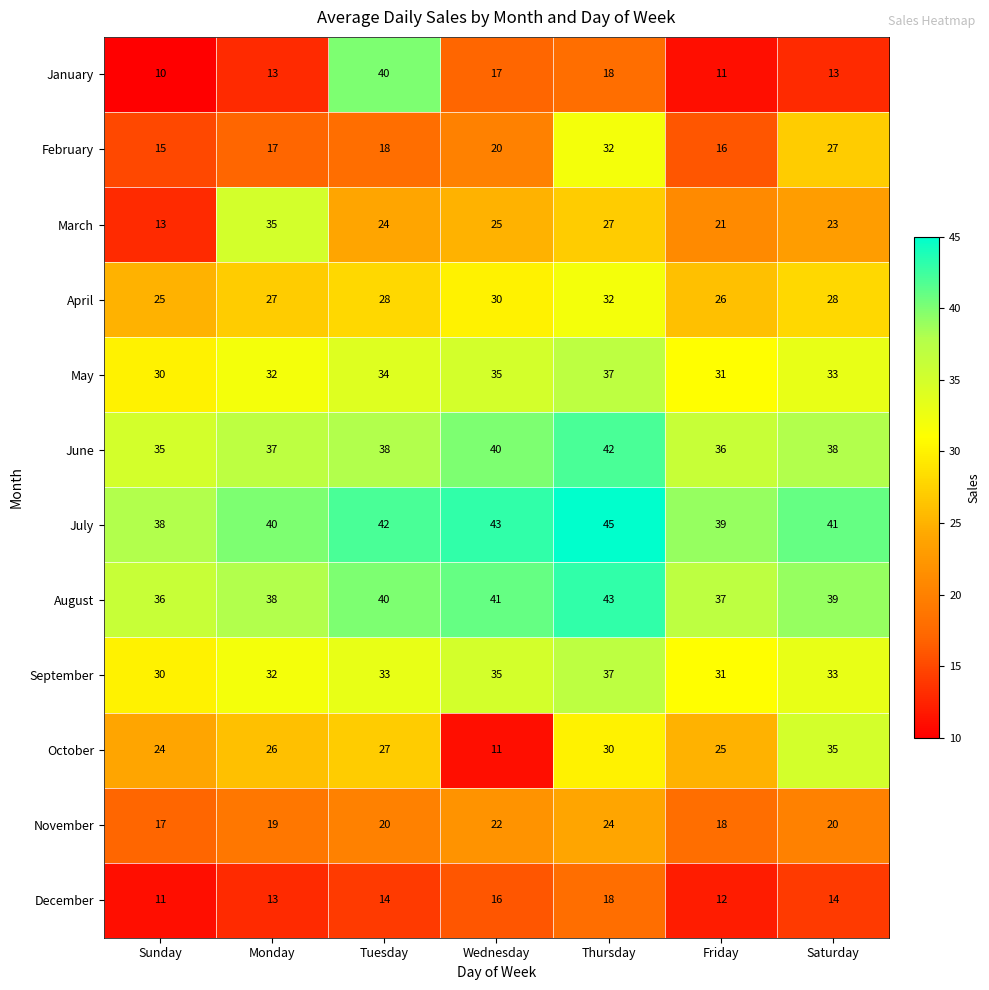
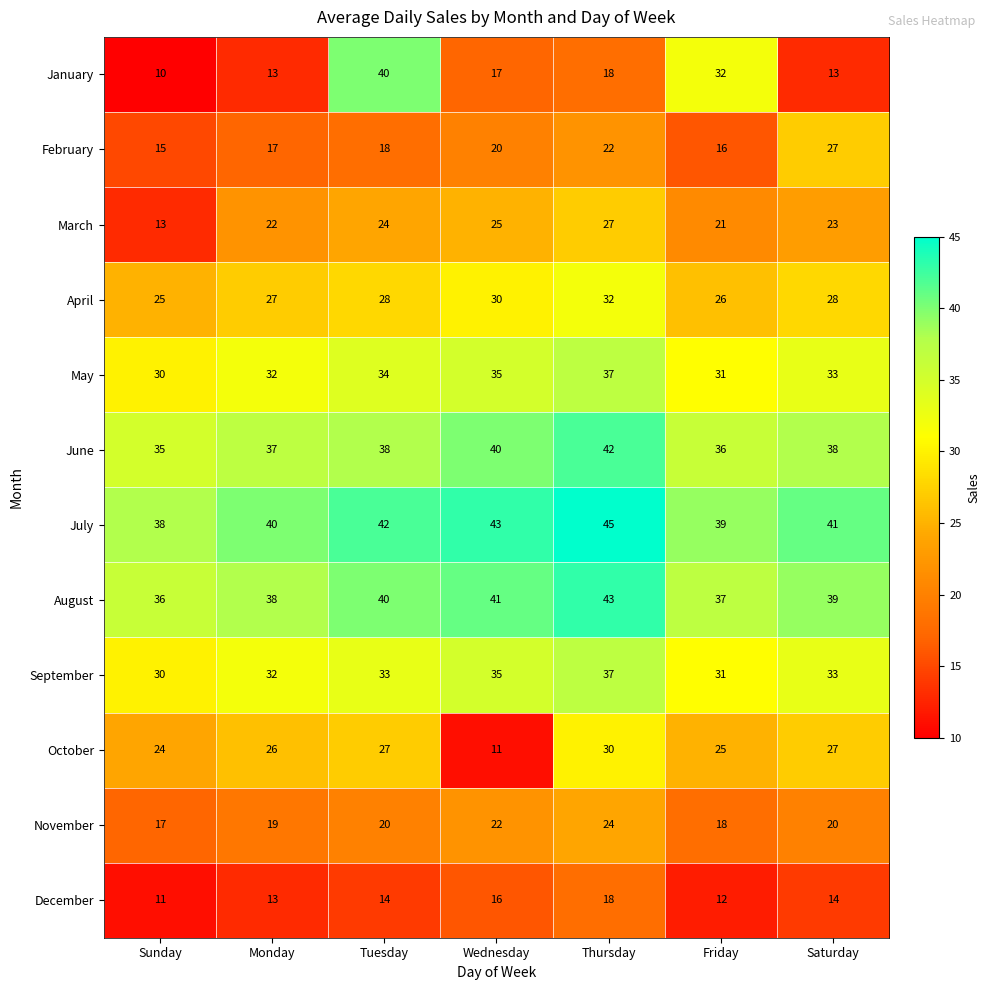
  {
    "January": {
      "Sunday": 10,
      "Monday": 13,
      "Tuesday": 40,
      "Wednesday": 17,
      "Thursday": 18,
-     "Friday": 11,
+     "Friday": 32,
      "Saturday": 13
    },
    "February": {
      "Sunday": 15,
      "Monday": 17,
      "Tuesday": 18,
      "Wednesday": 20,
-     "Thursday": 32,
+     "Thursday": 22,
      "Friday": 16,
      "Saturday": 27
    },
    "March": {
      "Sunday": 13,
-     "Monday": 35,
+     "Monday": 22,
      "Tuesday": 24,
      "Wednesday": 25,
      "Thursday": 27,
      "Friday": 21,
      "Saturday": 23
    },
    "April": {
      "Sunday": 25,
      "Monday": 27,
      "Tuesday": 28,
      "Wednesday": 30,
      "Thursday": 32,
      "Friday": 26,
      "Saturday": 28
    },
    "May": {
      "Sunday": 30,
      "Monday": 32,
      "Tuesday": 34,
      "Wednesday": 35,
      "Thursday": 37,
      "Friday": 31,
      "Saturday": 33
    },
    "June": {
      "Sunday": 35,
      "Monday": 37,
      "Tuesday": 38,
      "Wednesday": 40,
      "Thursday": 42,
      "Friday": 36,
      "Saturday": 38
    },
    "July": {
      "Sunday": 38,
      "Monday": 40,
      "Tuesday": 42,
      "Wednesday": 43,
      "Thursday": 45,
      "Friday": 39,
      "Saturday": 41
    },
    "August": {
      "Sunday": 36,
      "Monday": 38,
      "Tuesday": 40,
      "Wednesday": 41,
      "Thursday": 43,
      "Friday": 37,
      "Saturday": 39
    },
    "September": {
      "Sunday": 30,
      "Monday": 32,
      "Tuesday": 33,
      "Wednesday": 35,
      "Thursday": 37,
      "Friday": 31,
      "Saturday": 33
    },
    "October": {
      "Sunday": 24,
      "Monday": 26,
      "Tuesday": 27,
      "Wednesday": 11,
      "Thursday": 30,
      "Friday": 25,
-     "Saturday": 35
+     "Saturday": 27
    },
    "November": {
      "Sunday": 17,
      "Monday": 19,
      "Tuesday": 20,
      "Wednesday": 22,
      "Thursday": 24,
      "Friday": 18,
      "Saturday": 20
    },
    "December": {
      "Sunday": 11,
      "Monday": 13,
      "Tuesday": 14,
      "Wednesday": 16,
      "Thursday": 18,
      "Friday": 12,
      "Saturday": 14
    }
  }
